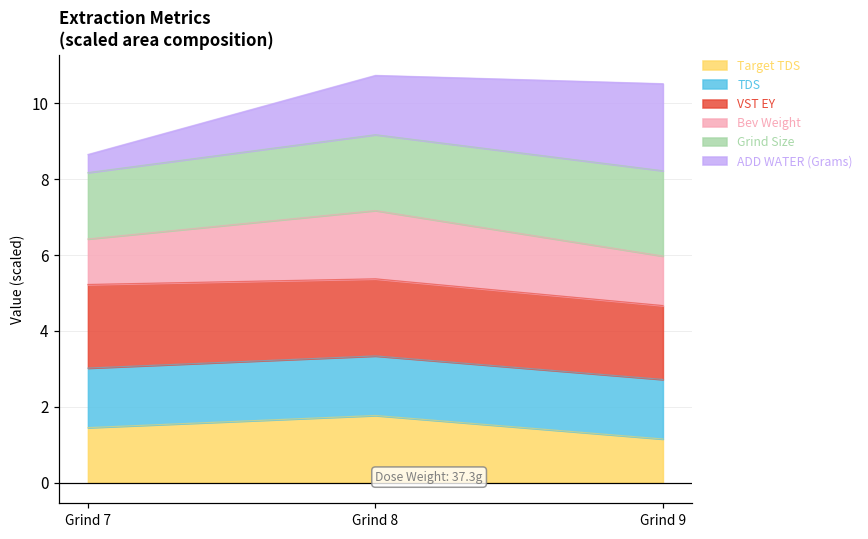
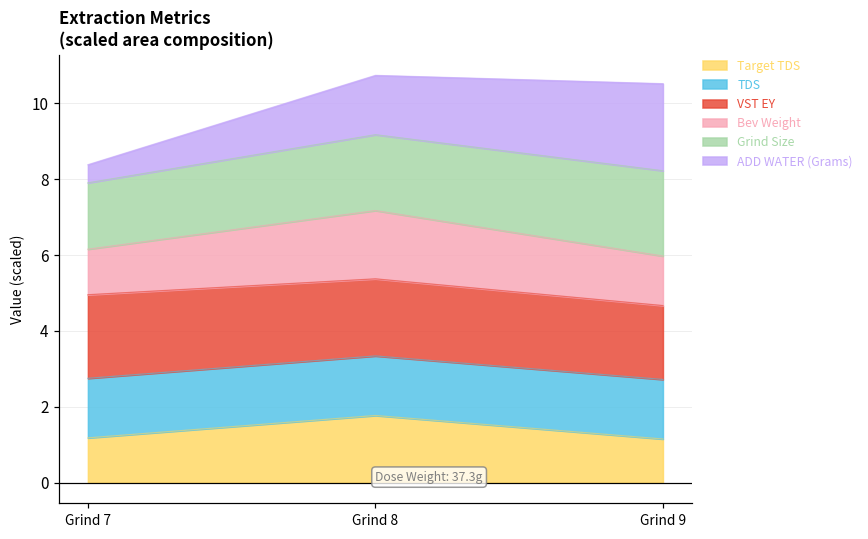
  {
    "Target TDS": {
-     "Grind 7": 1.5,
+     "Grind 7": 1.2,
      "Grind 8": 1.8,
      "Grind 9": 1.2
    },
    "TDS": {
      "Grind 7": 1.6,
      "Grind 8": 1.6,
      "Grind 9": 1.6
    },
    "VST EY": {
      "Grind 7": 2.2,
      "Grind 8": 2.0,
      "Grind 9": 1.9
    },
    "Bev Weight": {
      "Grind 7": 1.2,
      "Grind 8": 1.8,
      "Grind 9": 1.3
    },
    "Grind Size": {
      "Grind 7": 1.7,
      "Grind 8": 2.0,
      "Grind 9": 2.2
    },
    "ADD WATER (Grams)": {
      "Grind 7": 0.5,
      "Grind 8": 1.6,
      "Grind 9": 2.3
    }
  }
